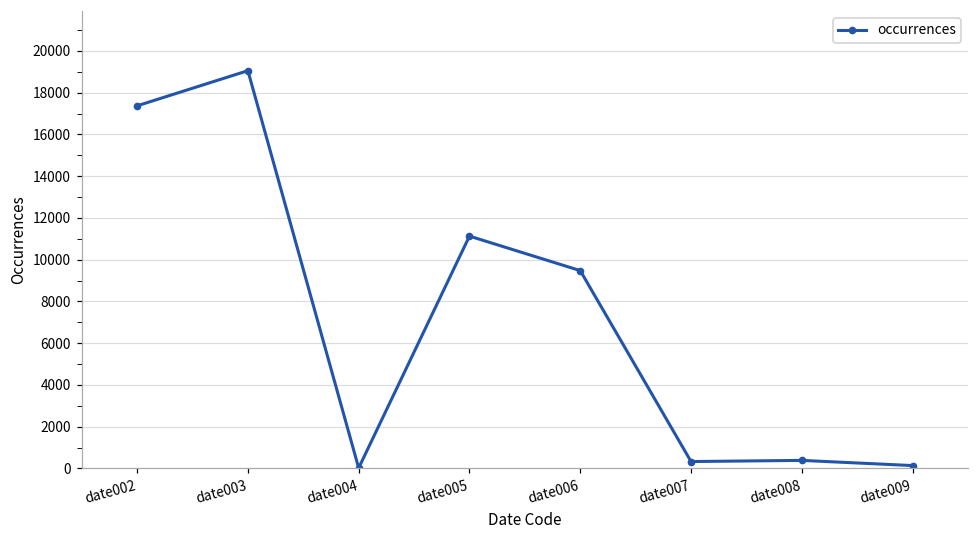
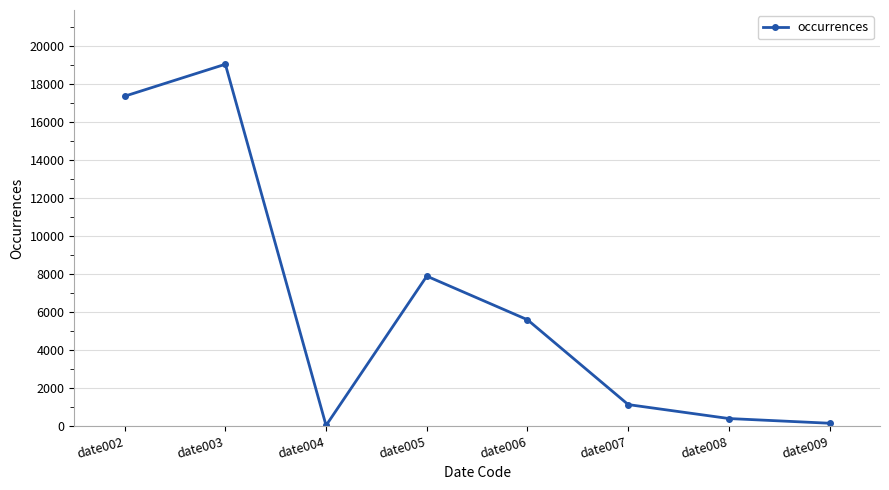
  {
    "date002": 17400,
    "date003": 19100,
    "date004": 0,
-   "date005": 11100,
-   "date006": 9500,
-   "date007": 300,
+   "date005": 7900,
+   "date006": 5600,
+   "date007": 1100,
    "date008": 400,
    "date009": 100
  }
